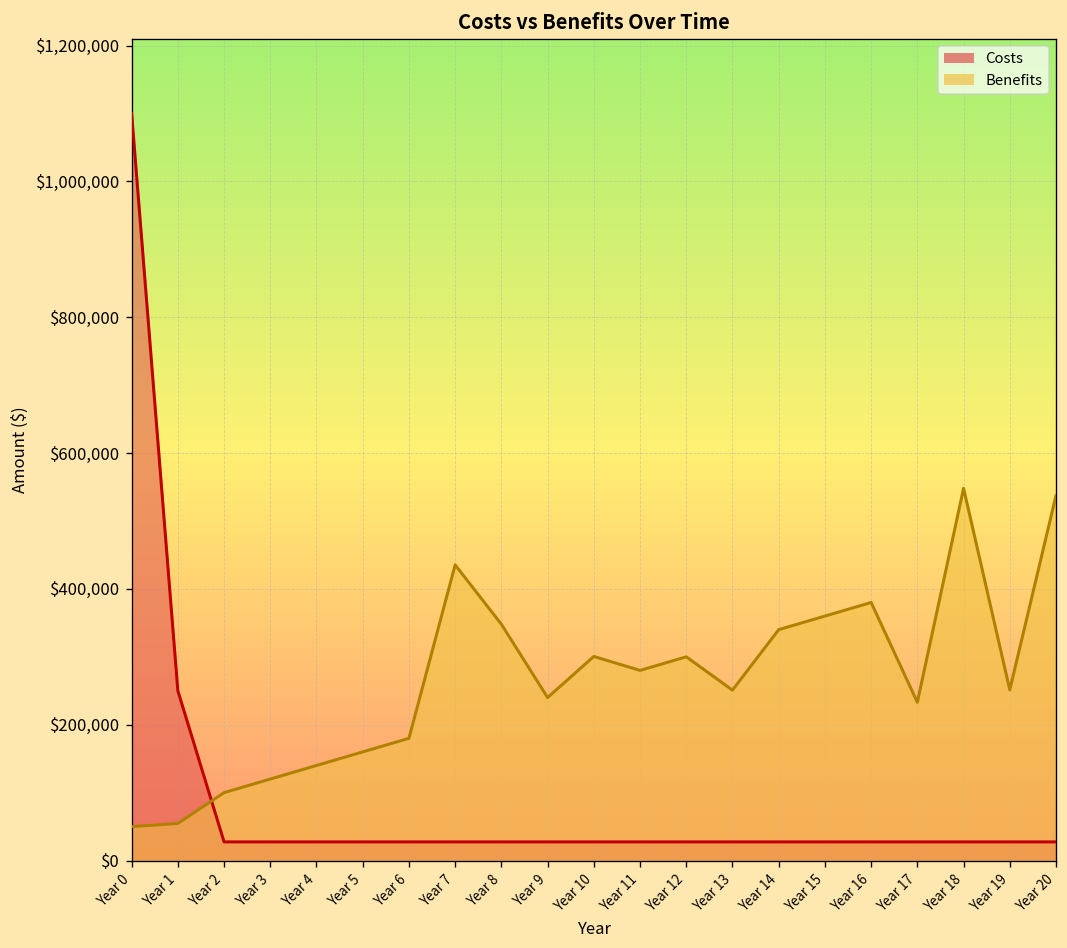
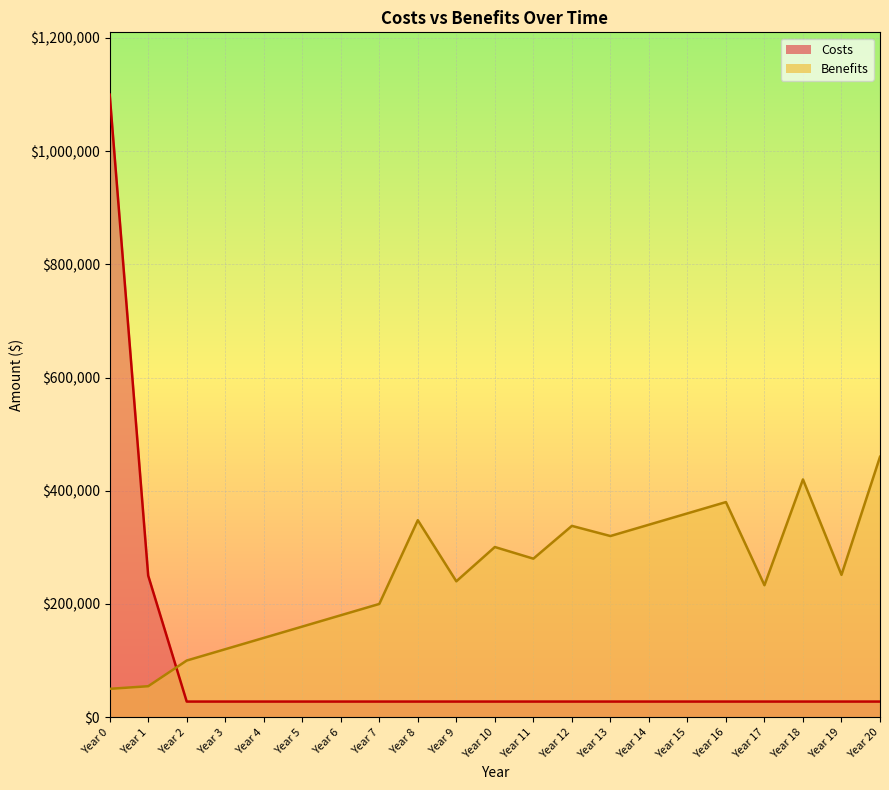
  {
    "Costs": {
      "Year 0": "$1,100,000",
      "Year 1": "$250,000",
      "Year 2": "$30,000",
      "Year 3": "$30,000",
      "Year 4": "$30,000",
      "Year 5": "$30,000",
      "Year 6": "$30,000",
      "Year 7": "$30,000",
      "Year 8": "$30,000",
      "Year 9": "$30,000",
      "Year 10": "$30,000",
      "Year 11": "$30,000",
      "Year 12": "$30,000",
      "Year 13": "$30,000",
      "Year 14": "$30,000",
      "Year 15": "$30,000",
      "Year 16": "$30,000",
      "Year 17": "$30,000",
      "Year 18": "$30,000",
      "Year 19": "$30,000",
      "Year 20": "$30,000"
    },
    "Benefits": {
      "Year 0": "$50,000",
      "Year 1": "$50,000",
      "Year 2": "$100,000",
      "Year 3": "$120,000",
      "Year 4": "$140,000",
      "Year 5": "$160,000",
      "Year 6": "$180,000",
-     "Year 7": "$440,000",
+     "Year 7": "$200,000",
      "Year 8": "$350,000",
      "Year 9": "$240,000",
      "Year 10": "$300,000",
      "Year 11": "$280,000",
-     "Year 12": "$300,000",
-     "Year 13": "$250,000",
+     "Year 12": "$340,000",
+     "Year 13": "$320,000",
      "Year 14": "$340,000",
      "Year 15": "$360,000",
      "Year 16": "$380,000",
      "Year 17": "$230,000",
-     "Year 18": "$550,000",
+     "Year 18": "$420,000",
      "Year 19": "$250,000",
-     "Year 20": "$540,000"
+     "Year 20": "$460,000"
    }
  }
